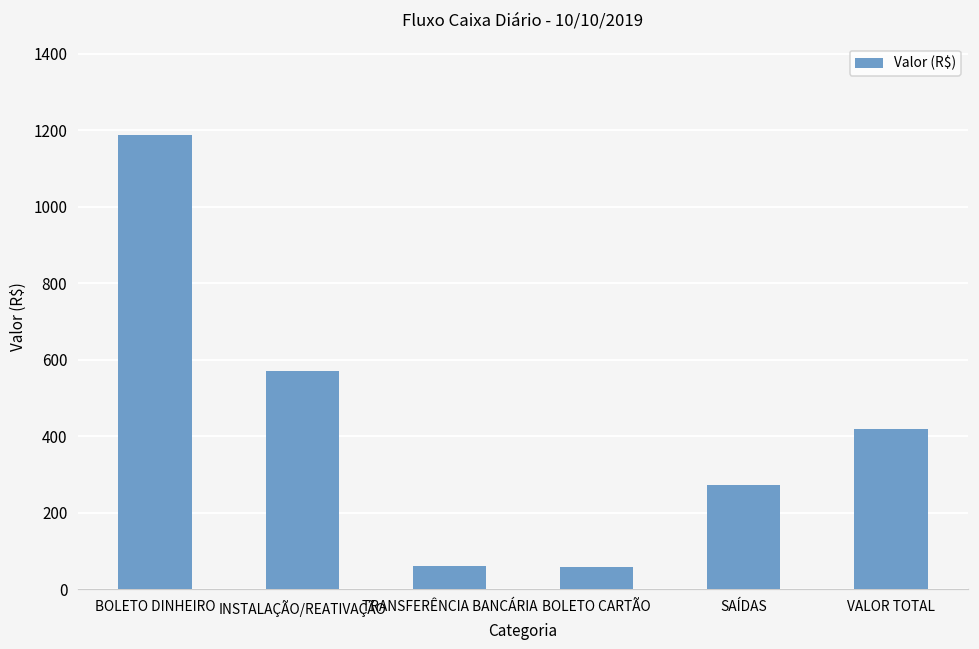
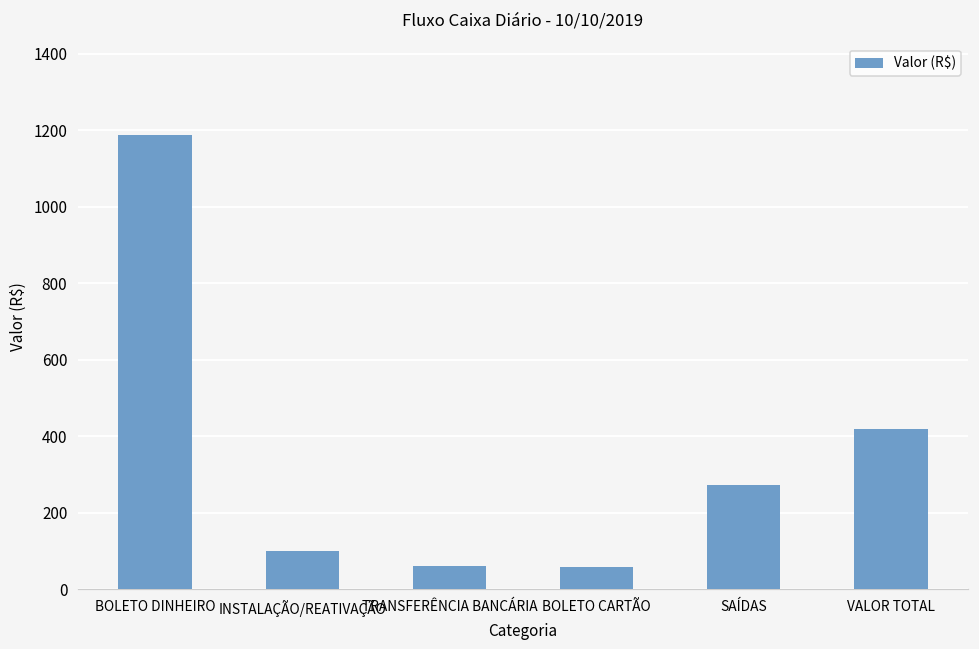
  {
    "BOLETO DINHEIRO": 1190,
-   "INSTALAÇÃO/REATIVAÇÃO": 570,
+   "INSTALAÇÃO/REATIVAÇÃO": 100,
    "TRANSFERÊNCIA BANCÁRIA": 60,
    "BOLETO CARTÃO": 60,
    "SAÍDAS": 270,
    "VALOR TOTAL": 420
  }
